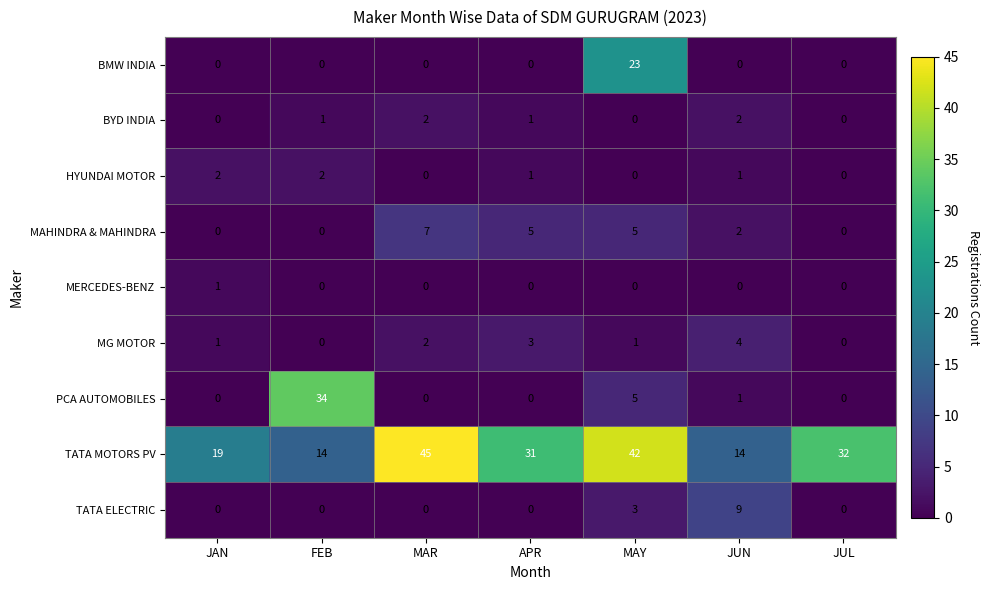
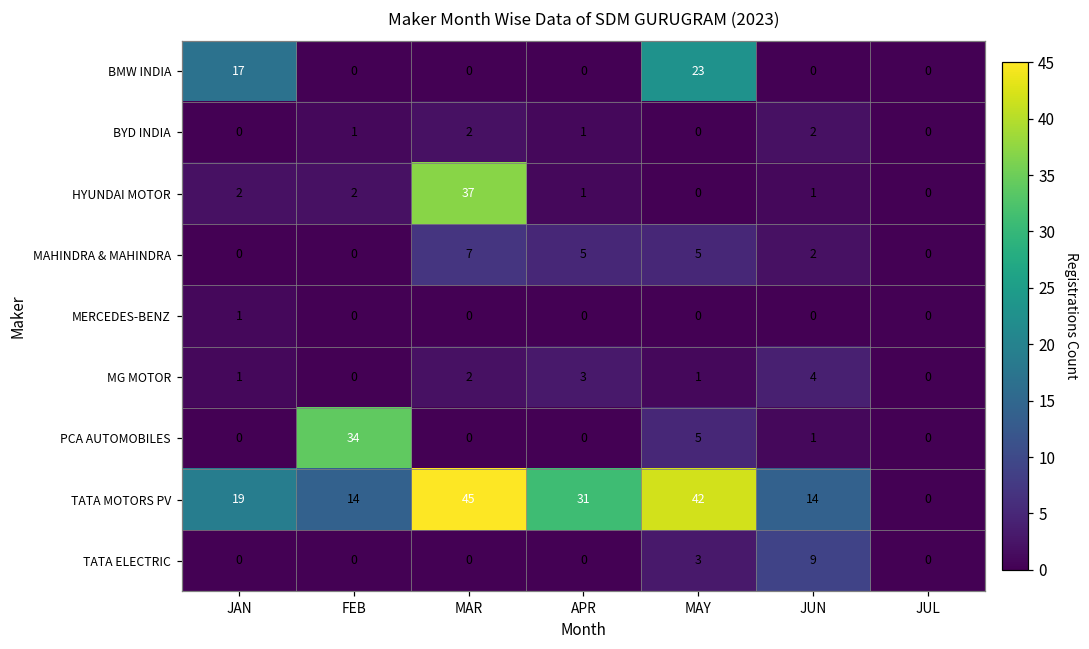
  {
    "BMW INDIA": {
-     "JAN": 0,
+     "JAN": 17,
      "FEB": 0,
      "MAR": 0,
      "APR": 0,
      "MAY": 23,
      "JUN": 0,
      "JUL": 0
    },
    "BYD INDIA": {
      "JAN": 0,
      "FEB": 1,
      "MAR": 2,
      "APR": 1,
      "MAY": 0,
      "JUN": 2,
      "JUL": 0
    },
    "HYUNDAI MOTOR": {
      "JAN": 2,
      "FEB": 2,
-     "MAR": 0,
+     "MAR": 37,
      "APR": 1,
      "MAY": 0,
      "JUN": 1,
      "JUL": 0
    },
    "MAHINDRA & MAHINDRA": {
      "JAN": 0,
      "FEB": 0,
      "MAR": 7,
      "APR": 5,
      "MAY": 5,
      "JUN": 2,
      "JUL": 0
    },
    "MERCEDES-BENZ": {
      "JAN": 1,
      "FEB": 0,
      "MAR": 0,
      "APR": 0,
      "MAY": 0,
      "JUN": 0,
      "JUL": 0
    },
    "MG MOTOR": {
      "JAN": 1,
      "FEB": 0,
      "MAR": 2,
      "APR": 3,
      "MAY": 1,
      "JUN": 4,
      "JUL": 0
    },
    "PCA AUTOMOBILES": {
      "JAN": 0,
      "FEB": 34,
      "MAR": 0,
      "APR": 0,
      "MAY": 5,
      "JUN": 1,
      "JUL": 0
    },
    "TATA MOTORS PV": {
      "JAN": 19,
      "FEB": 14,
      "MAR": 45,
      "APR": 31,
      "MAY": 42,
      "JUN": 14,
-     "JUL": 32
+     "JUL": 0
    },
    "TATA ELECTRIC": {
      "JAN": 0,
      "FEB": 0,
      "MAR": 0,
      "APR": 0,
      "MAY": 3,
      "JUN": 9,
      "JUL": 0
    }
  }
